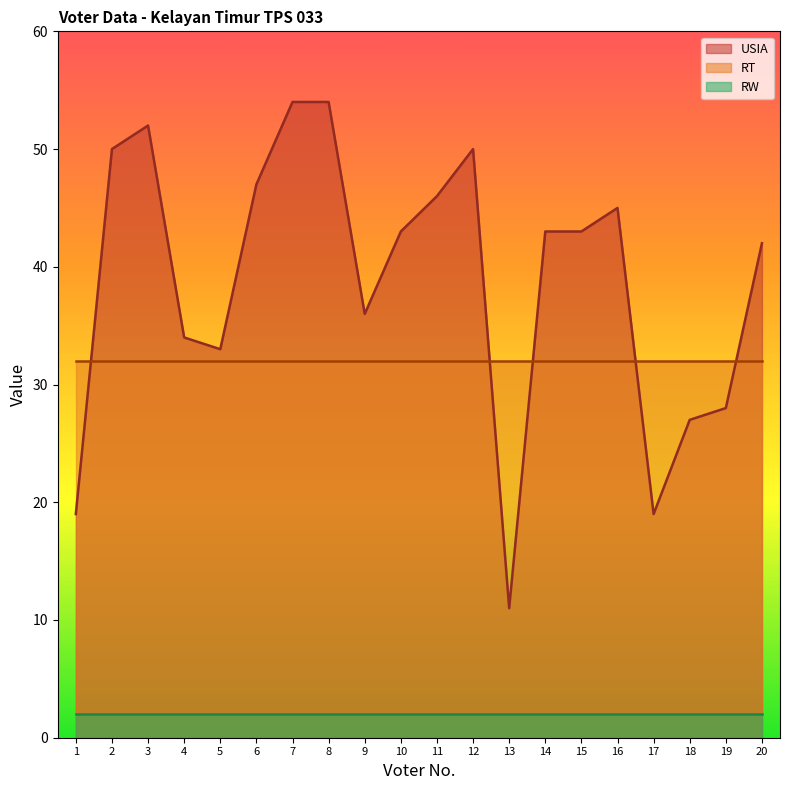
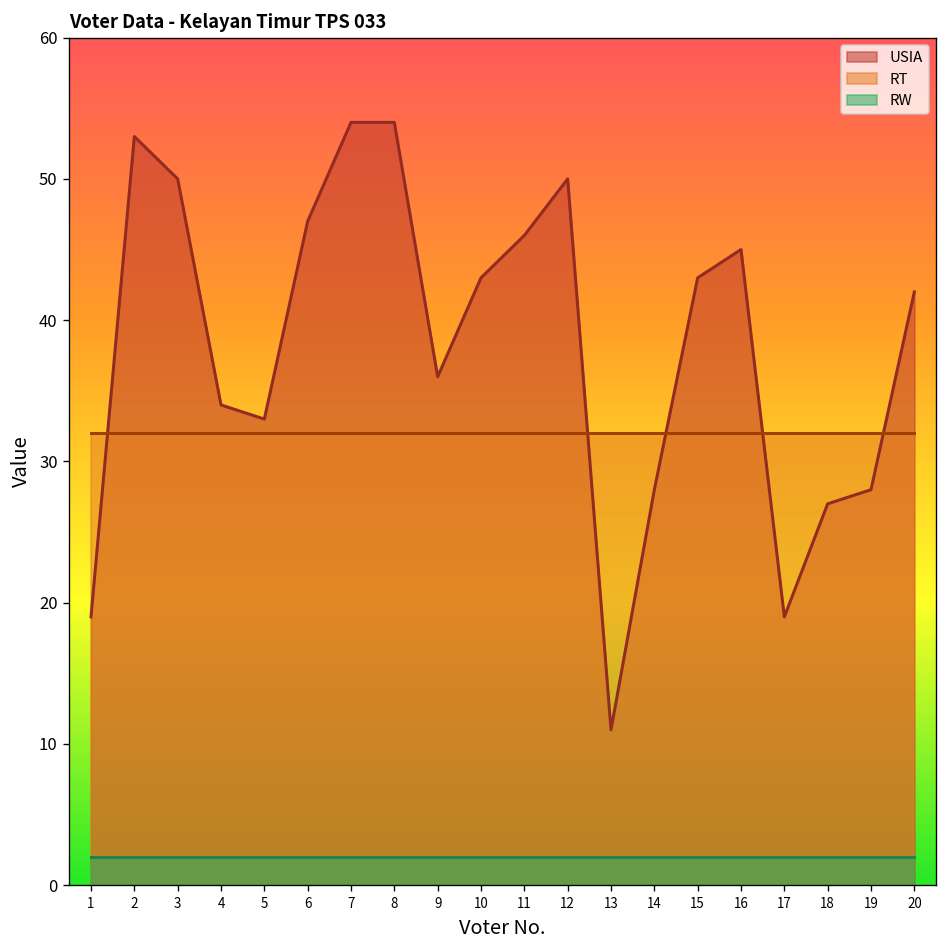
  {
    "USIA": {
      "1": 19,
-     "2": 50,
-     "3": 52,
+     "2": 53,
+     "3": 50,
      "4": 34,
      "5": 33,
      "6": 47,
      "7": 54,
      "8": 54,
      "9": 36,
      "10": 43,
      "11": 46,
      "12": 50,
      "13": 11,
-     "14": 43,
+     "14": 28,
      "15": 43,
      "16": 45,
      "17": 19,
      "18": 27,
      "19": 28,
      "20": 42
    },
    "RT": {
      "1": 32,
      "2": 32,
      "3": 32,
      "4": 32,
      "5": 32,
      "6": 32,
      "7": 32,
      "8": 32,
      "9": 32,
      "10": 32,
      "11": 32,
      "12": 32,
      "13": 32,
      "14": 32,
      "15": 32,
      "16": 32,
      "17": 32,
      "18": 32,
      "19": 32,
      "20": 32
    },
    "RW": {
      "1": 2,
      "2": 2,
      "3": 2,
      "4": 2,
      "5": 2,
      "6": 2,
      "7": 2,
      "8": 2,
      "9": 2,
      "10": 2,
      "11": 2,
      "12": 2,
      "13": 2,
      "14": 2,
      "15": 2,
      "16": 2,
      "17": 2,
      "18": 2,
      "19": 2,
      "20": 2
    }
  }
